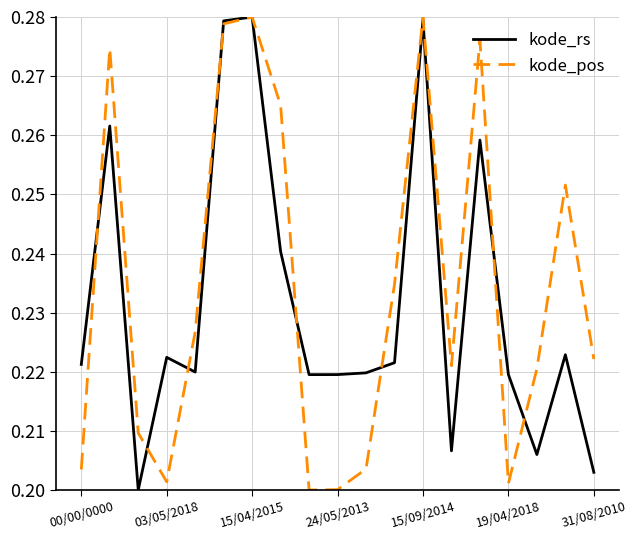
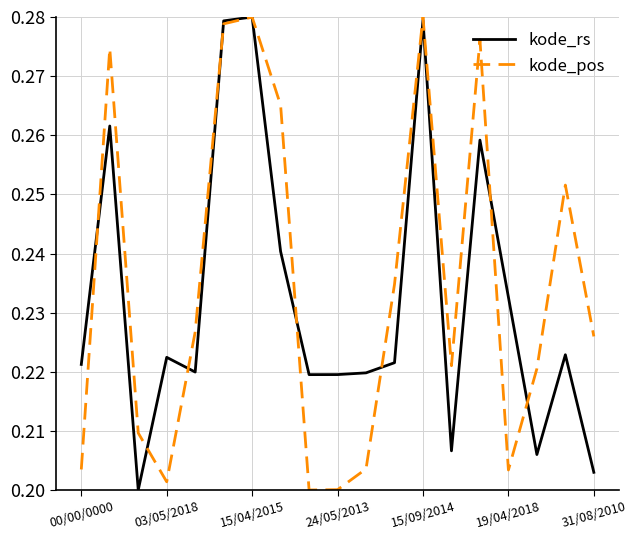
  {
    "kode_rs": {
      "00/00/0000": 0.221,
      "03/05/2018": 0.222,
      "24/05/2013": 0.220,
      "15/09/2014": 0.279,
-     "19/04/2018": 0.220,
+     "19/04/2018": 0.233,
      "31/08/2010": 0.203
    },
    "kode_pos": {
      "00/00/0000": 0.203,
      "03/05/2018": 0.201,
      "24/05/2013": 0.200,
      "15/09/2014": 0.280,
-     "19/04/2018": 0.201,
-     "31/08/2010": 0.222
+     "19/04/2018": 0.203,
+     "31/08/2010": 0.226
    }
  }
